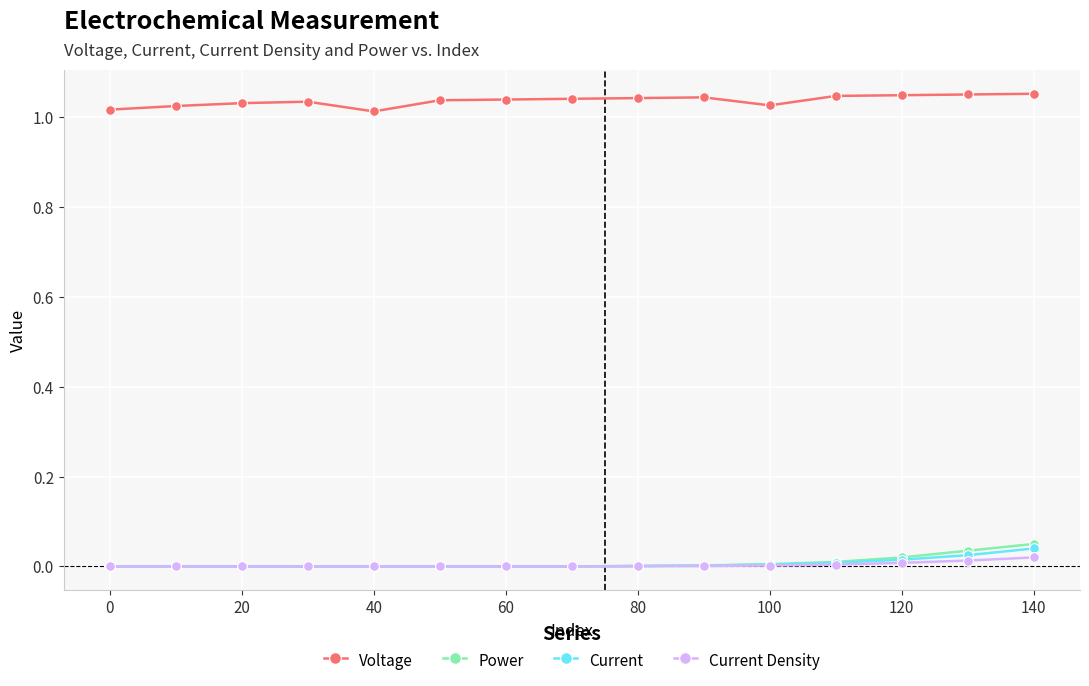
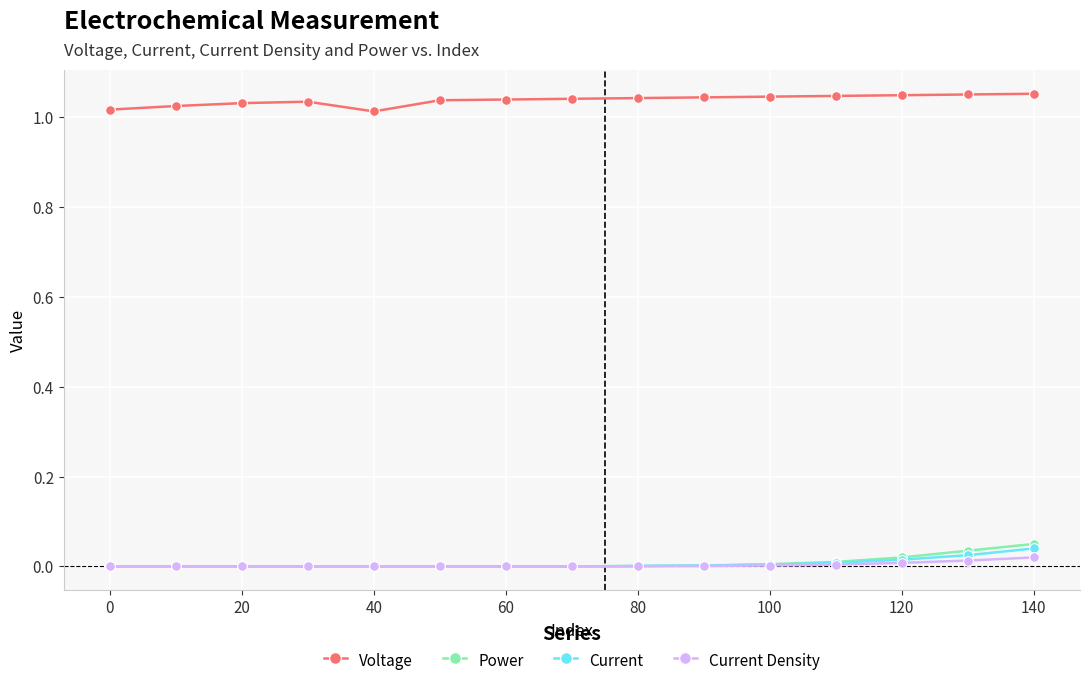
  {
    "Voltage": {
      "0": 1.02,
      "20": 1.03,
      "40": 1.01,
      "60": 1.04,
      "80": 1.04,
-     "100": 1.03,
+     "100": 1.05,
      "120": 1.05,
      "140": 1.05
    },
    "Power": {
      "140": 0.05
    },
    "Current": {
      "140": 0.04
    },
    "Current Density": {
      "120": 0.01,
      "140": 0.02
    }
  }
